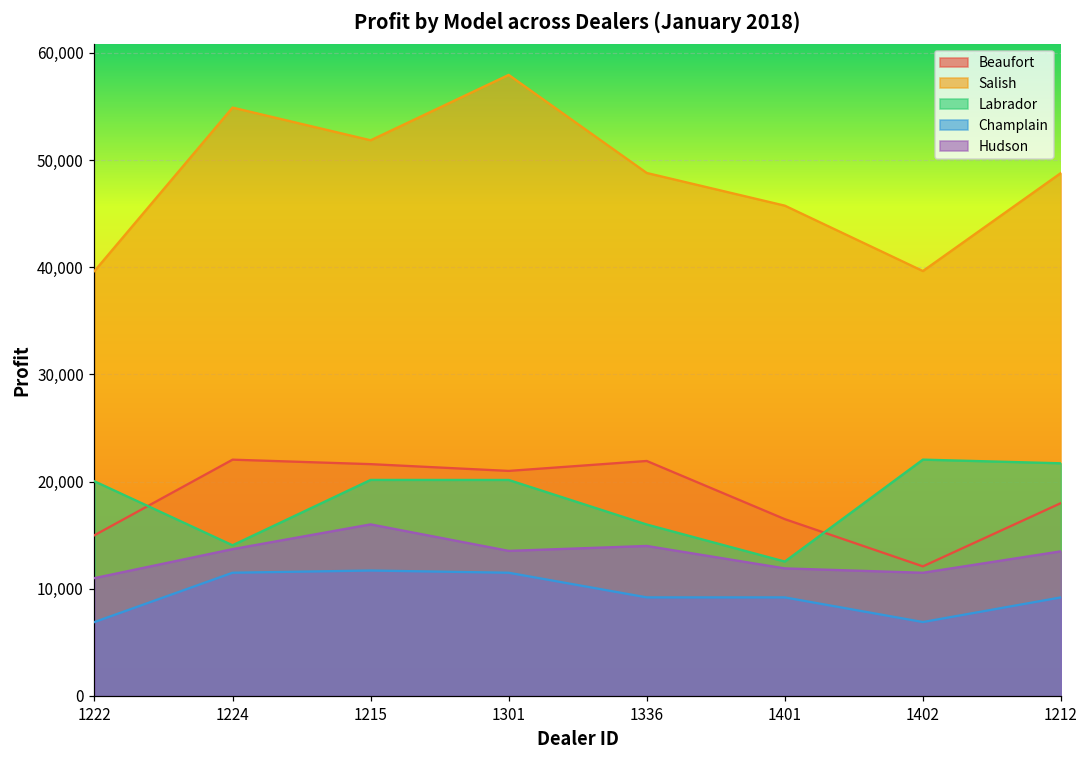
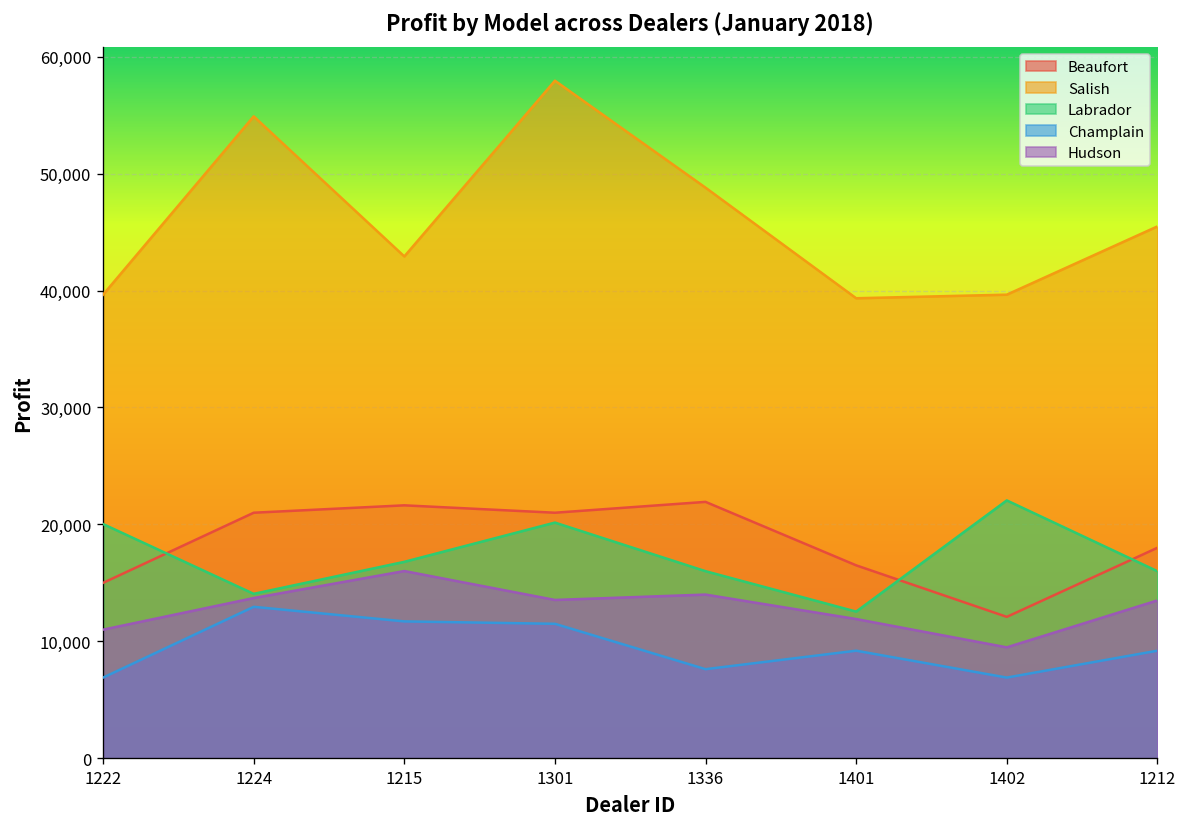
  {
    "Beaufort": {
      "1222": "15,000",
-     "1224": "22,000",
+     "1224": "21,000",
      "1215": "22,000",
      "1301": "21,000",
      "1336": "22,000",
      "1401": "17,000",
      "1402": "12,000",
      "1212": "18,000"
    },
    "Salish": {
      "1222": "40,000",
      "1224": "55,000",
-     "1215": "52,000",
+     "1215": "43,000",
      "1301": "58,000",
      "1336": "49,000",
-     "1401": "46,000",
+     "1401": "39,000",
      "1402": "40,000",
-     "1212": "49,000"
+     "1212": "45,000"
    },
    "Labrador": {
      "1222": "20,000",
      "1224": "14,000",
-     "1215": "20,000",
+     "1215": "17,000",
      "1301": "20,000",
      "1336": "16,000",
      "1401": "13,000",
      "1402": "22,000",
-     "1212": "22,000"
+     "1212": "16,000"
    },
    "Champlain": {
      "1222": "7,000",
-     "1224": "12,000",
+     "1224": "13,000",
      "1215": "12,000",
      "1301": "12,000",
-     "1336": "9,000",
+     "1336": "8,000",
      "1401": "9,000",
      "1402": "7,000",
      "1212": "9,000"
    },
    "Hudson": {
      "1222": "11,000",
      "1224": "14,000",
      "1215": "16,000",
      "1301": "14,000",
      "1336": "14,000",
      "1401": "12,000",
-     "1402": "12,000",
+     "1402": "9,000",
      "1212": "14,000"
    }
  }
